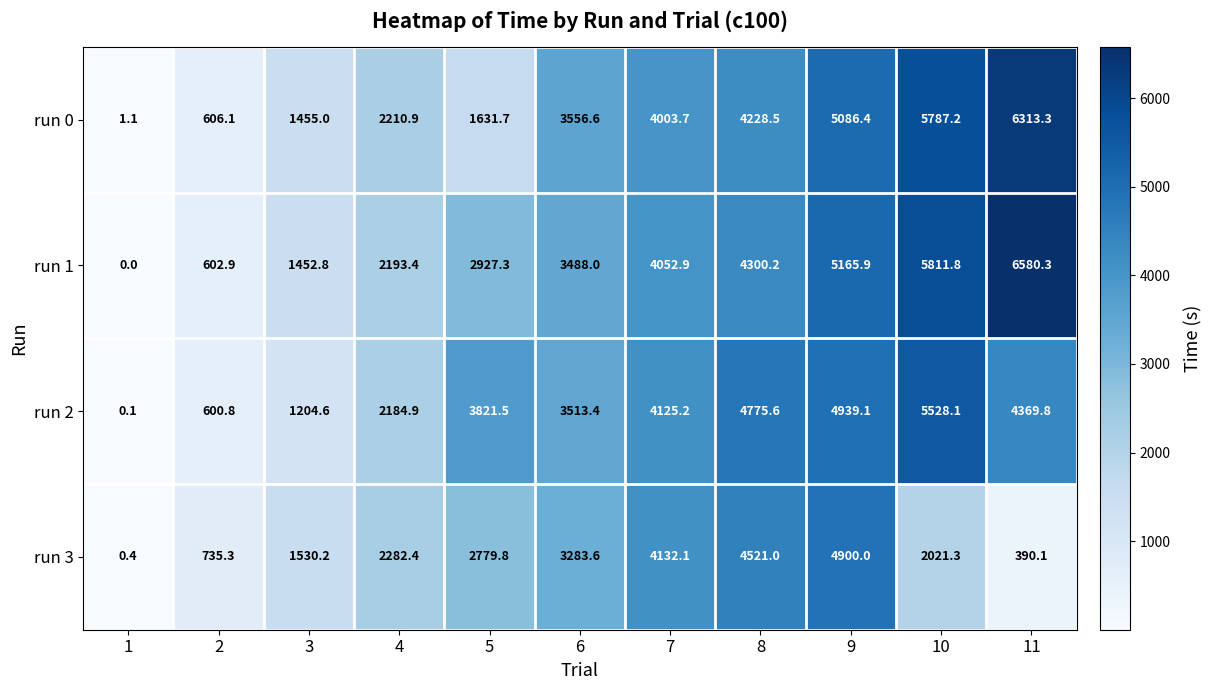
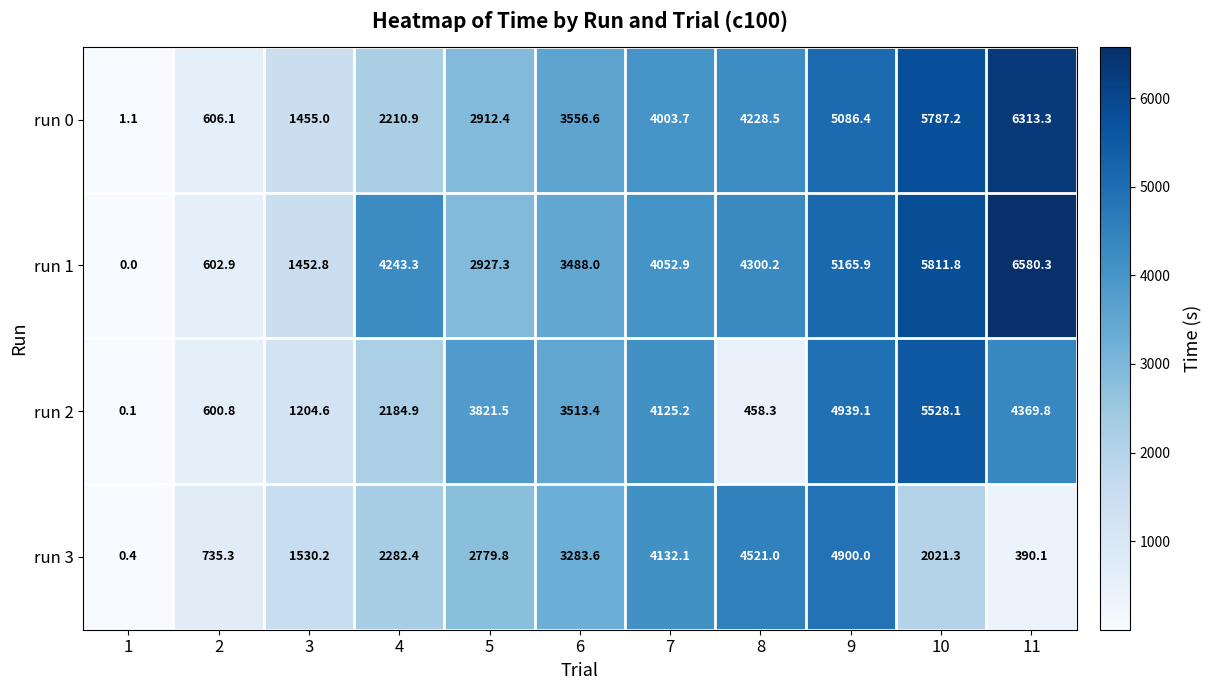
  {
    "run 0": {
      "1": 1.1,
      "2": 606.1,
      "3": 1455.0,
      "4": 2210.9,
-     "5": 1631.7,
+     "5": 2912.4,
      "6": 3556.6,
      "7": 4003.7,
      "8": 4228.5,
      "9": 5086.4,
      "10": 5787.2,
      "11": 6313.3
    },
    "run 1": {
      "1": 0.0,
      "2": 602.9,
      "3": 1452.8,
-     "4": 2193.4,
+     "4": 4243.3,
      "5": 2927.3,
      "6": 3488.0,
      "7": 4052.9,
      "8": 4300.2,
      "9": 5165.9,
      "10": 5811.8,
      "11": 6580.3
    },
    "run 2": {
      "1": 0.1,
      "2": 600.8,
      "3": 1204.6,
      "4": 2184.9,
      "5": 3821.5,
      "6": 3513.4,
      "7": 4125.2,
-     "8": 4775.6,
+     "8": 458.3,
      "9": 4939.1,
      "10": 5528.1,
      "11": 4369.8
    },
    "run 3": {
      "1": 0.4,
      "2": 735.3,
      "3": 1530.2,
      "4": 2282.4,
      "5": 2779.8,
      "6": 3283.6,
      "7": 4132.1,
      "8": 4521.0,
      "9": 4900.0,
      "10": 2021.3,
      "11": 390.1
    }
  }
